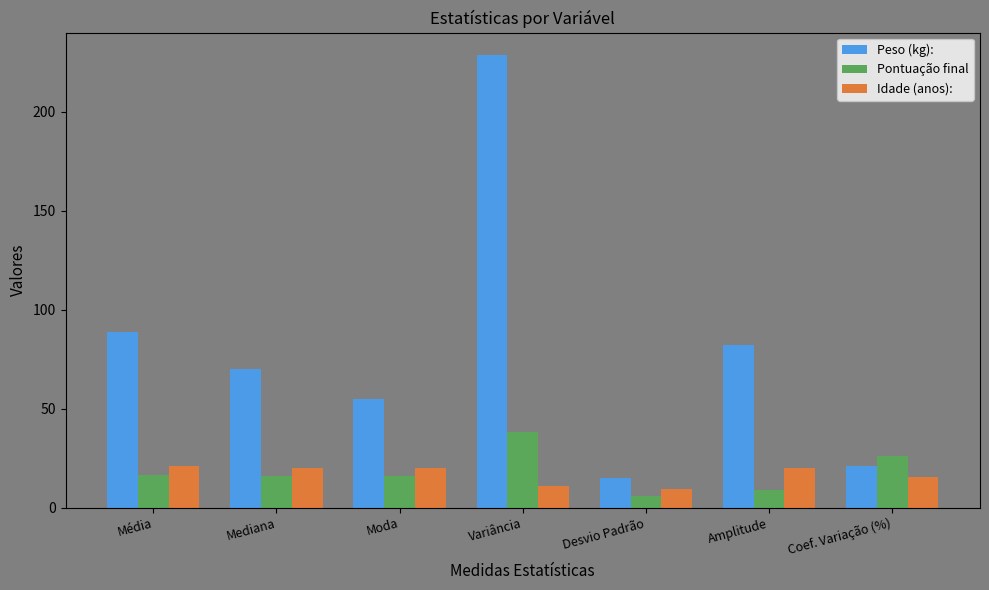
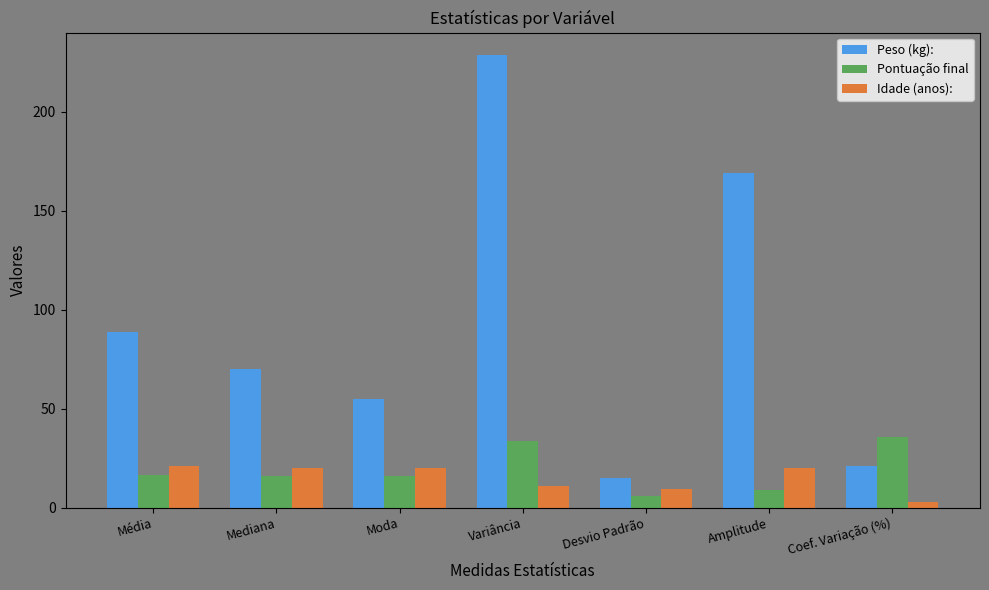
  {
    "Peso (kg):": {
      "Média": 89,
      "Mediana": 70,
      "Moda": 55,
      "Variância": 229,
      "Desvio Padrão": 15,
-     "Amplitude": 82,
+     "Amplitude": 169,
      "Coef. Variação (%)": 21
    },
    "Pontuação final": {
      "Média": 16,
      "Mediana": 16,
      "Moda": 16,
-     "Variância": 38,
+     "Variância": 34,
      "Desvio Padrão": 6,
      "Amplitude": 9,
-     "Coef. Variação (%)": 26
+     "Coef. Variação (%)": 36
    },
    "Idade (anos):": {
      "Média": 21,
      "Mediana": 20,
      "Moda": 20,
      "Variância": 11,
      "Desvio Padrão": 9,
      "Amplitude": 20,
-     "Coef. Variação (%)": 16
+     "Coef. Variação (%)": 3
    }
  }
